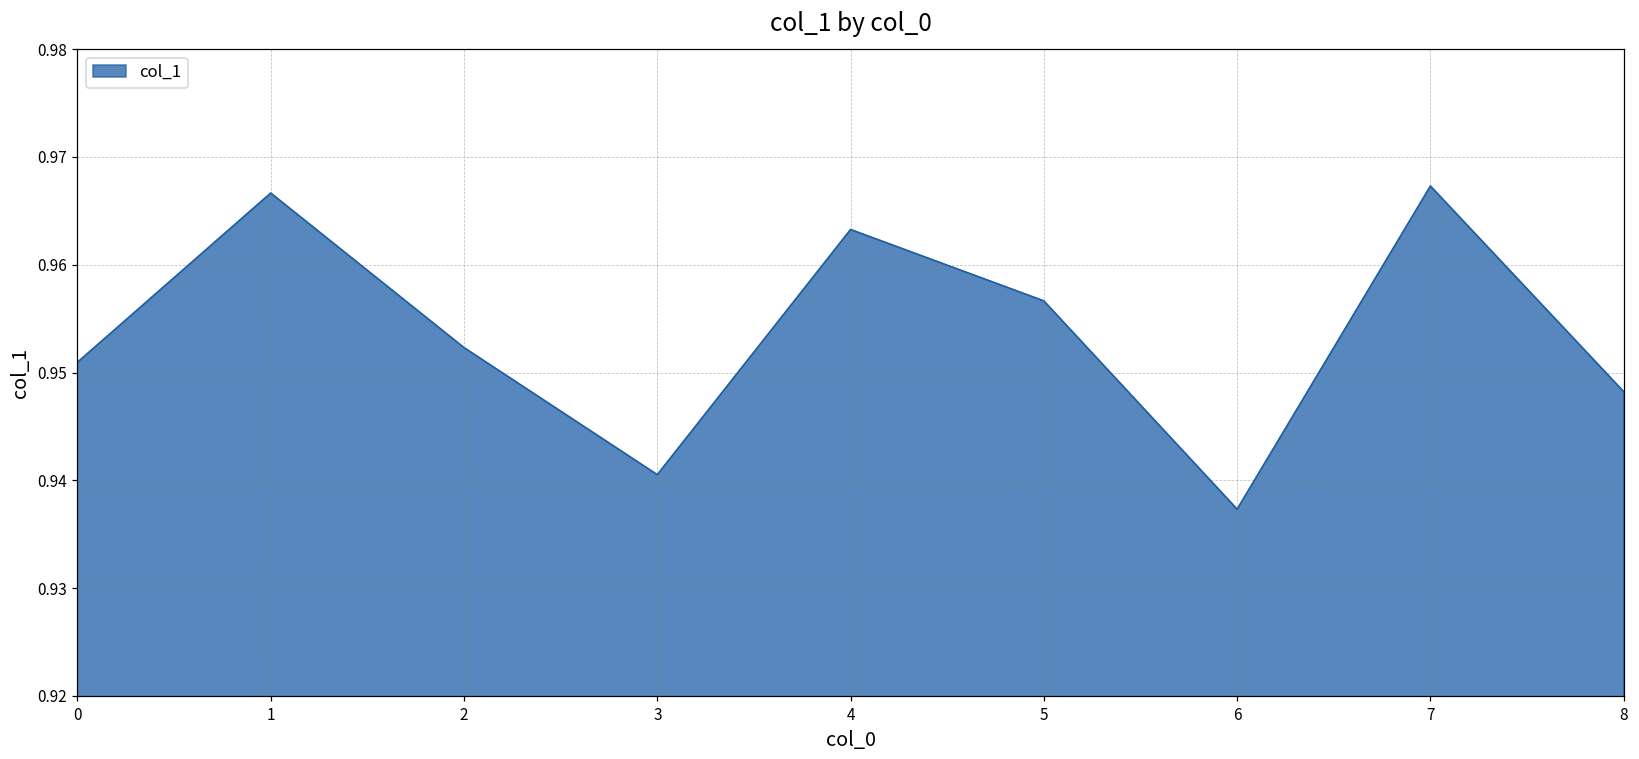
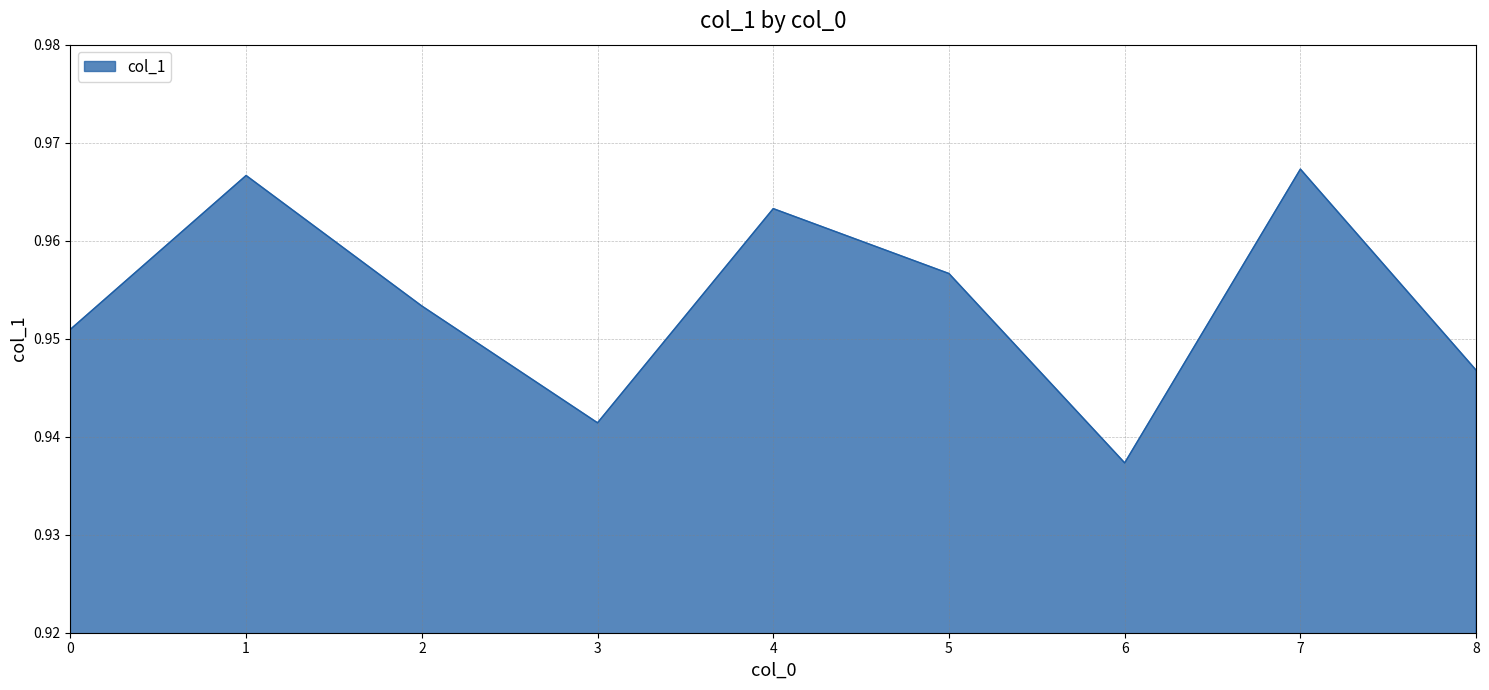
  {
    "0": 0.951,
    "1": 0.967,
-   "2": 0.952,
-   "3": 0.9405,
+   "2": 0.953,
+   "3": 0.9414,
    "4": 0.963,
    "5": 0.957,
    "6": 0.937,
    "7": 0.967,
-   "8": 0.948
+   "8": 0.947
  }
